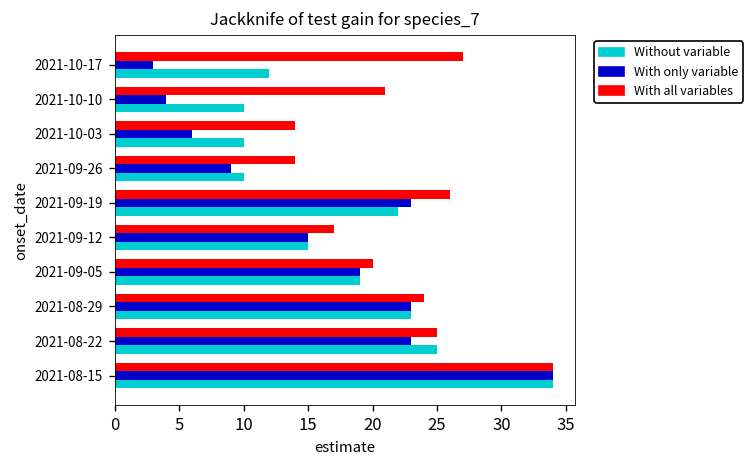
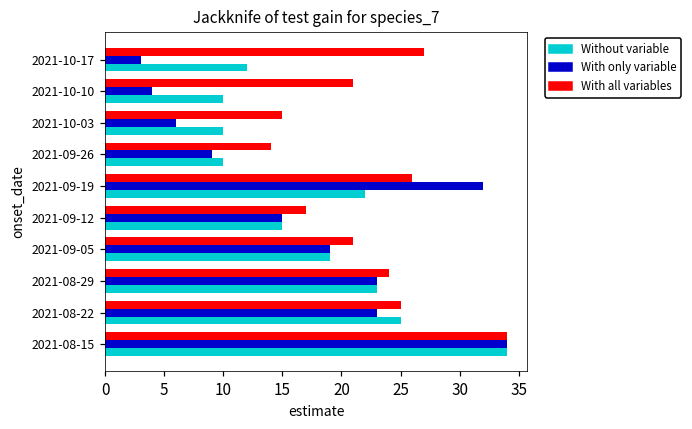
  {
    "Without variable": {
      "2021-10-17": 12,
      "2021-10-10": 10,
      "2021-10-03": 10,
      "2021-09-26": 10,
      "2021-09-19": 22,
      "2021-09-12": 15,
      "2021-09-05": 19,
      "2021-08-29": 23,
      "2021-08-22": 25,
      "2021-08-15": 34
    },
    "With only variable": {
      "2021-10-17": 3,
      "2021-10-10": 4,
      "2021-10-03": 6,
      "2021-09-26": 9,
-     "2021-09-19": 23,
+     "2021-09-19": 32,
      "2021-09-12": 15,
      "2021-09-05": 19,
      "2021-08-29": 23,
      "2021-08-22": 23,
      "2021-08-15": 34
    },
    "With all variables": {
      "2021-10-17": 27,
      "2021-10-10": 21,
-     "2021-10-03": 14,
+     "2021-10-03": 15,
      "2021-09-26": 14,
      "2021-09-19": 26,
      "2021-09-12": 17,
-     "2021-09-05": 20,
+     "2021-09-05": 21,
      "2021-08-29": 24,
      "2021-08-22": 25,
      "2021-08-15": 34
    }
  }
